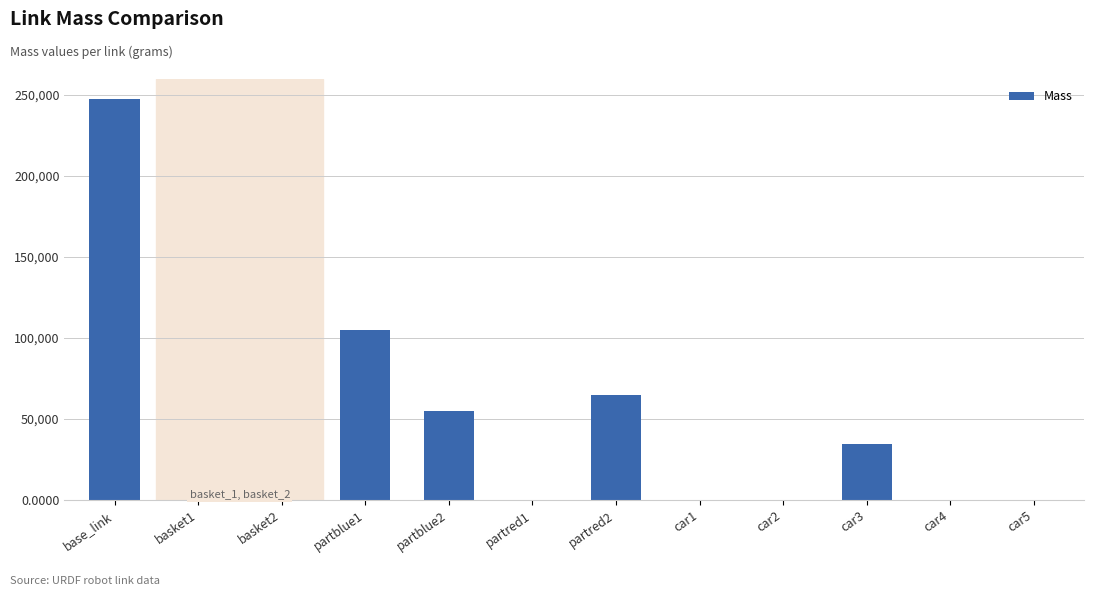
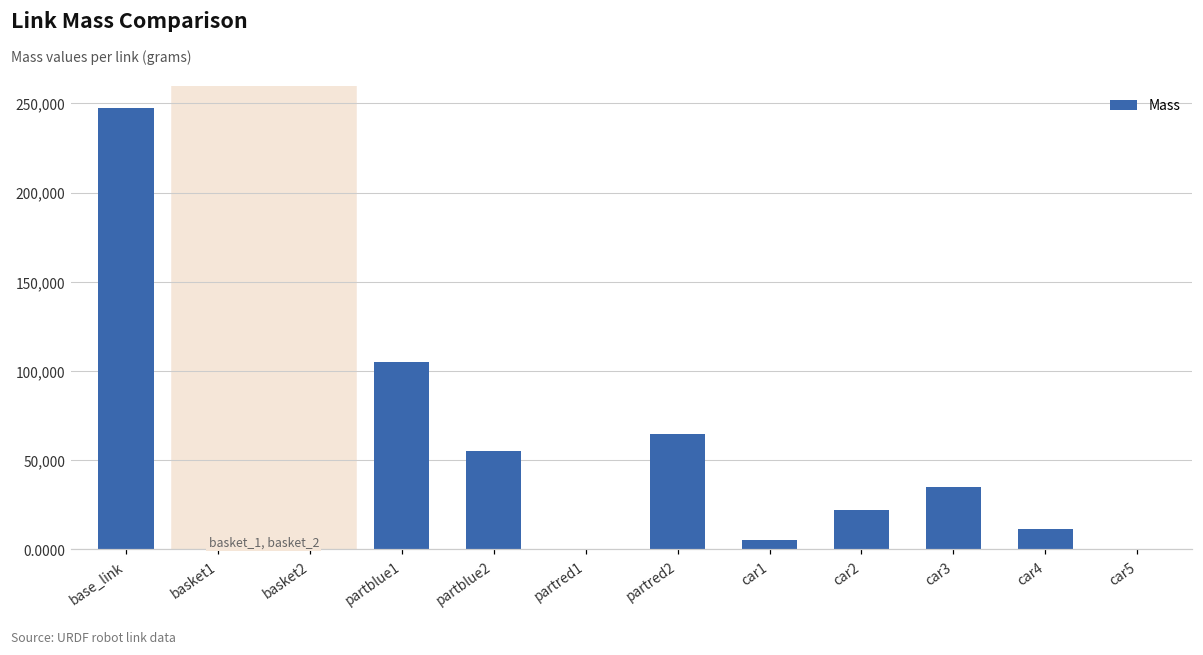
  {
    "base_link": "247,000",
    "partblue1": "105,000",
    "partblue2": "55,000",
    "partred2": "65,000",
-   "car1": "0",
-   "car2": "0",
+   "car1": "5,000",
+   "car2": "22,000",
    "car3": "35,000",
-   "car4": "0",
+   "car4": "11,000",
    "car5": "0"
  }
